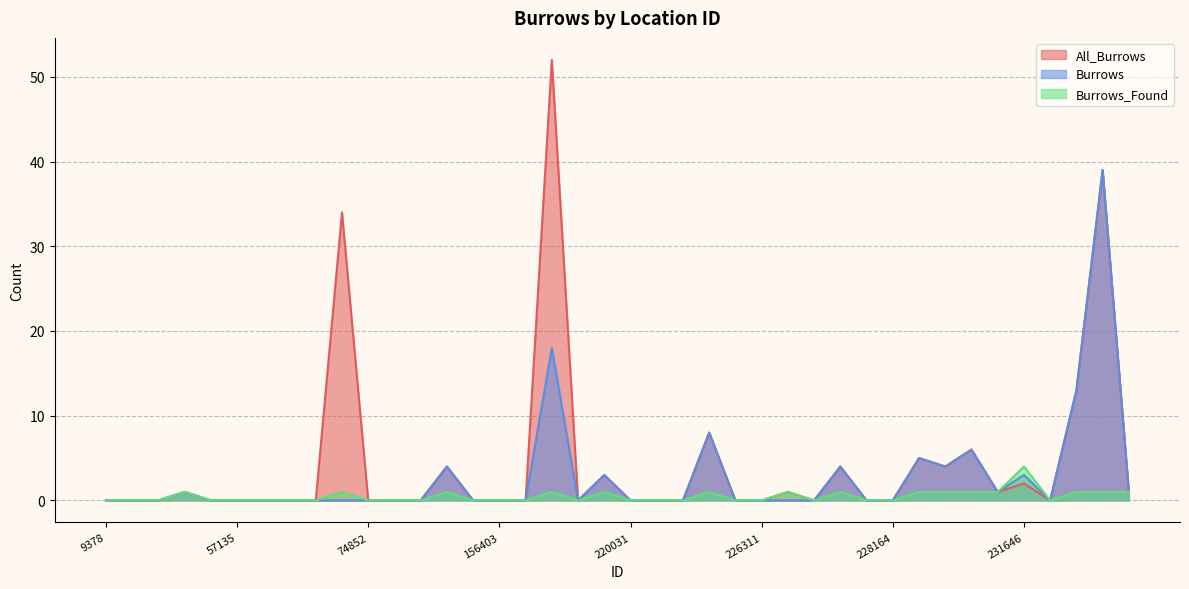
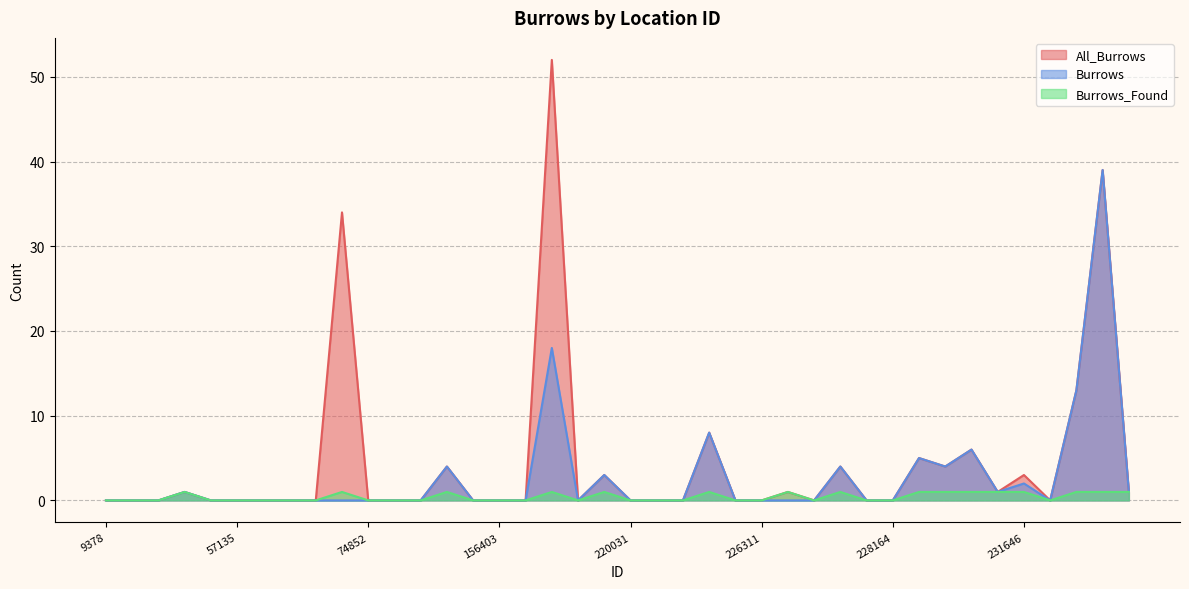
  {
    "All_Burrows": {
-     "231646": 2
+     "231646": 3
    },
    "Burrows": {
-     "231646": 3
+     "231646": 2
    },
    "Burrows_Found": {
-     "231646": 4
+     "231646": 1
    }
  }
